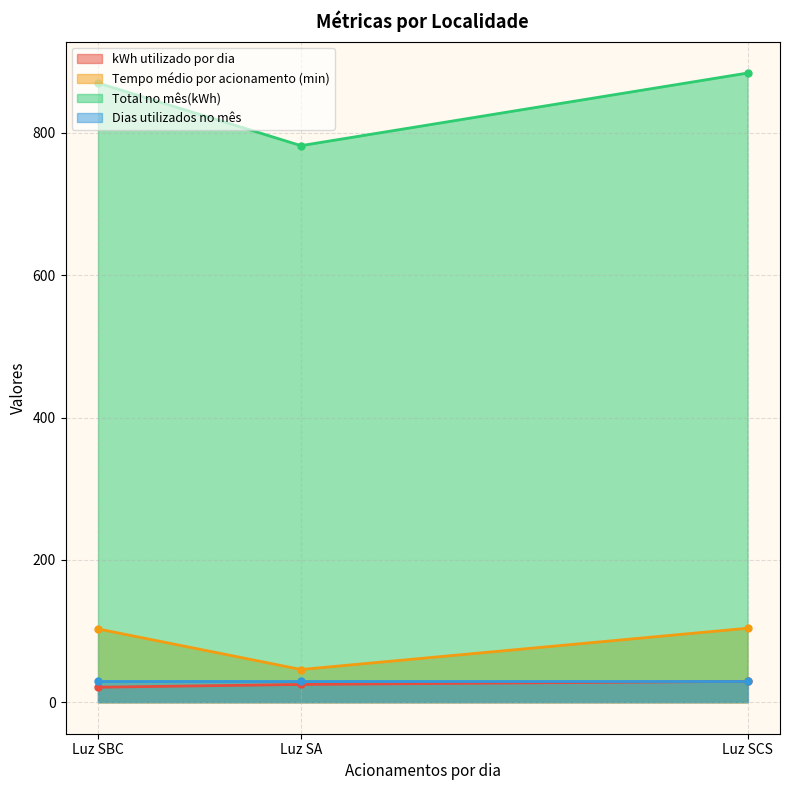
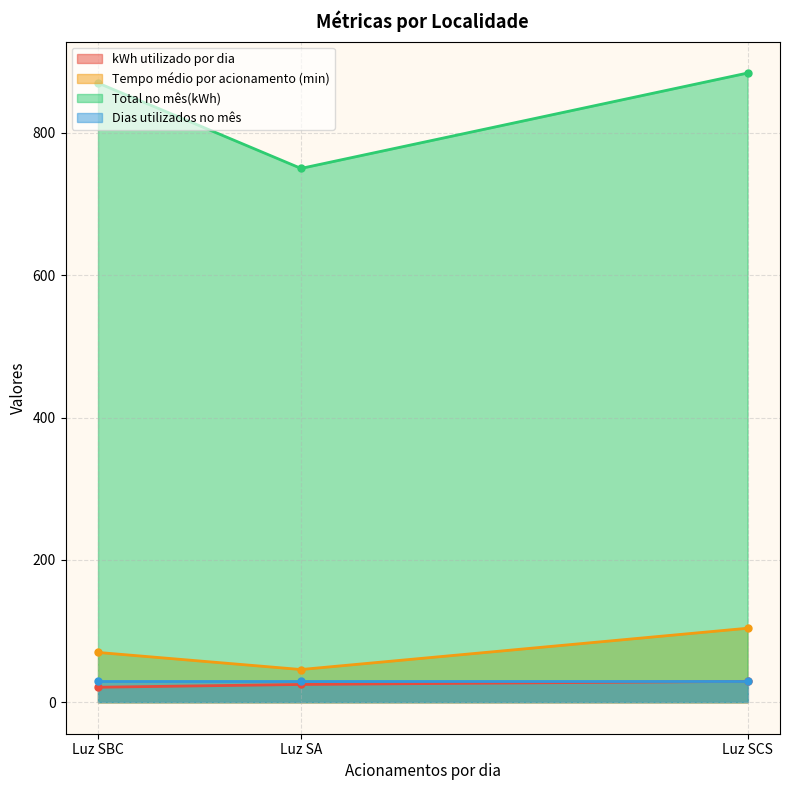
  {
    "kWh utilizado por dia": {
      "Luz SBC": 20,
      "Luz SA": 30
    },
    "Tempo médio por acionamento (min)": {
-     "Luz SBC": 100,
+     "Luz SBC": 70,
      "Luz SA": 50,
      "Luz SCS": 100
    },
    "Total no mês(kWh)": {
-     "Luz SA": 780,
+     "Luz SA": 750,
      "Luz SCS": 880
    },
    "Dias utilizados no mês": {
      "Luz SBC": 30,
      "Luz SA": 30
    }
  }
